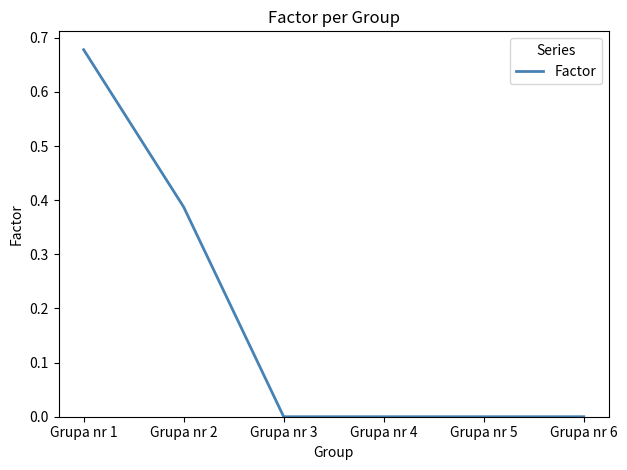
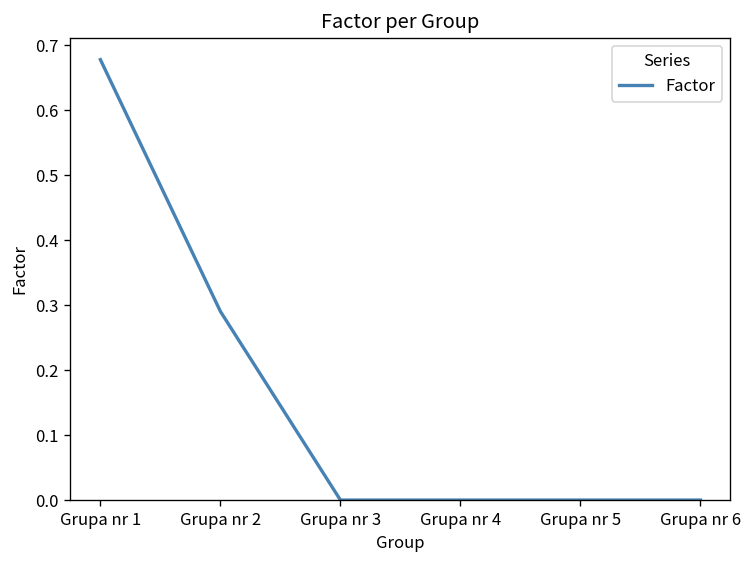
  {
    "Grupa nr 1": 0.68,
-   "Grupa nr 2": 0.39,
+   "Grupa nr 2": 0.29,
    "Grupa nr 3": 0.00,
    "Grupa nr 4": 0.00,
    "Grupa nr 5": 0.00,
    "Grupa nr 6": 0.00
  }
